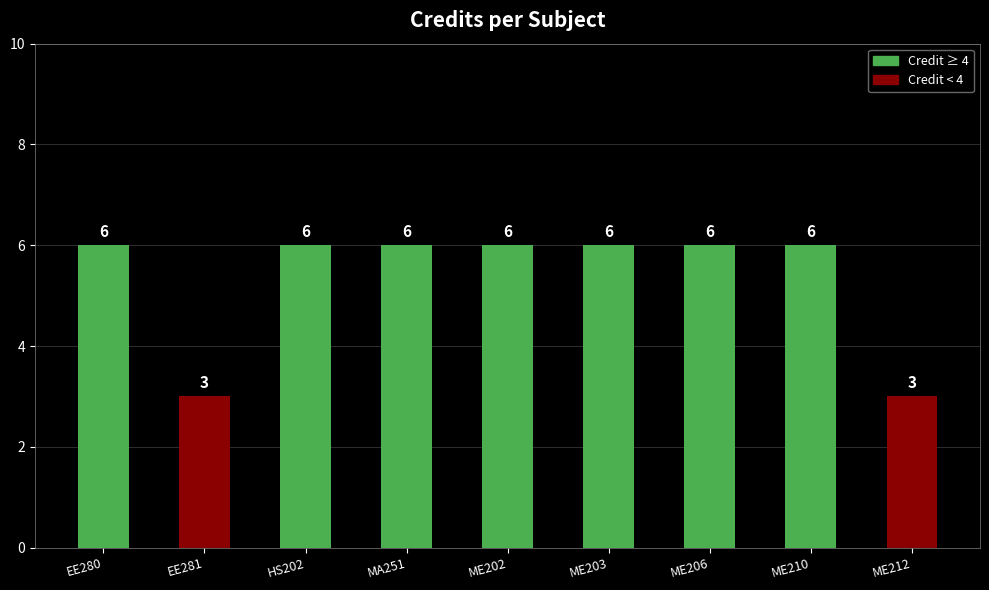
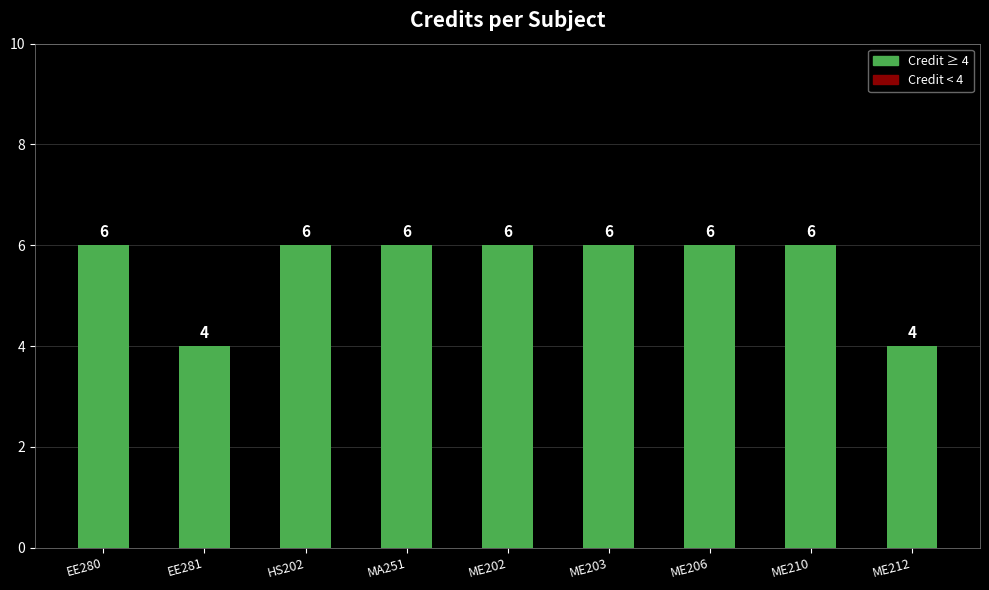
  {
    "EE280": 6,
-   "EE281": 3,
+   "EE281": 4,
    "HS202": 6,
    "MA251": 6,
    "ME202": 6,
    "ME203": 6,
    "ME206": 6,
    "ME210": 6,
-   "ME212": 3
+   "ME212": 4
  }
